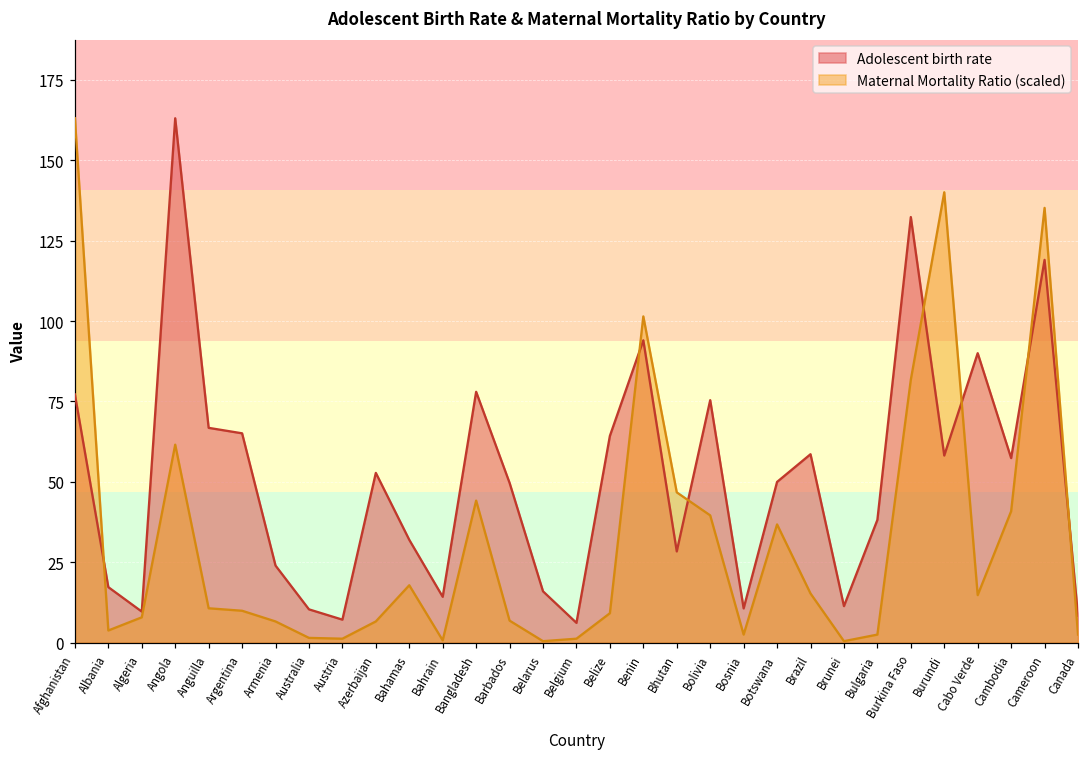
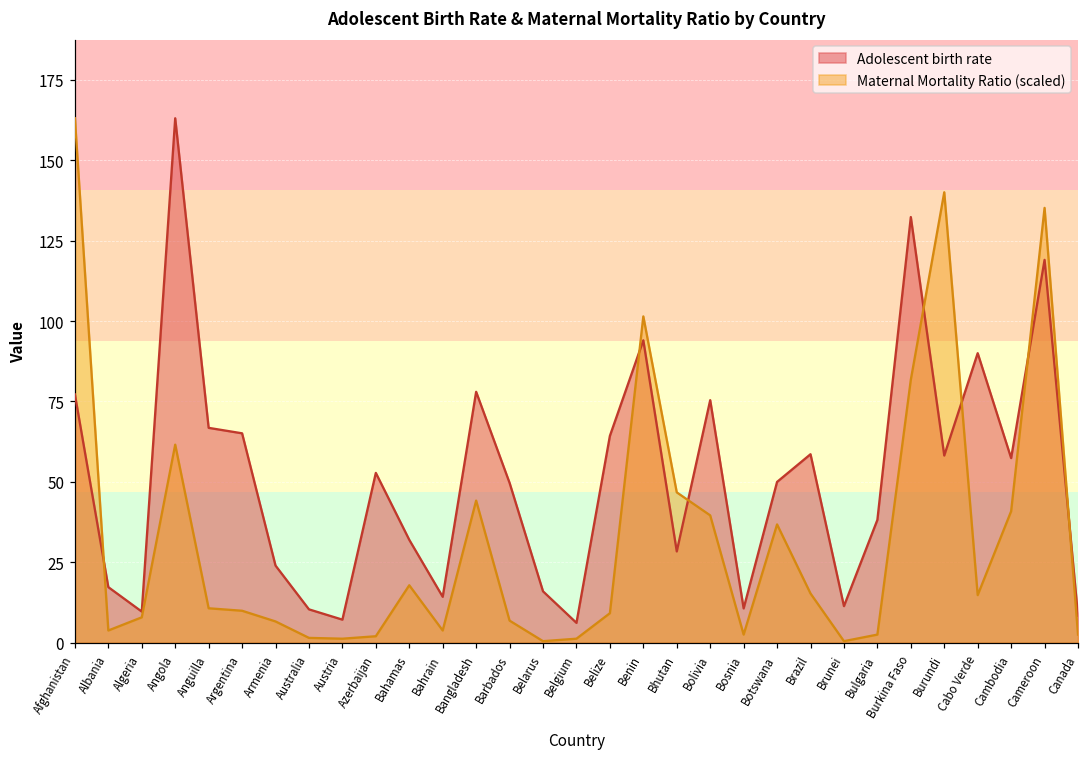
  {
    "Adolescent birth rate": {
      "Afghanistan": 77,
      "Albania": 17,
      "Algeria": 10,
      "Angola": 163,
      "Anguilla": 67,
      "Argentina": 65,
      "Armenia": 24,
      "Australia": 10,
      "Austria": 7,
      "Azerbaijan": 53,
      "Bahamas": 32,
      "Bahrain": 14,
      "Bangladesh": 78,
      "Barbados": 50,
      "Belarus": 16,
      "Belgium": 6,
      "Belize": 64,
      "Benin": 94,
      "Bhutan": 28,
      "Bolivia": 75,
      "Bosnia": 11,
      "Botswana": 50,
      "Brazil": 59,
      "Brunei": 11,
      "Bulgaria": 38,
      "Burkina Faso": 132,
      "Burundi": 58,
      "Cabo Verde": 90,
      "Cambodia": 57,
      "Cameroon": 119,
      "Canada": 8
    },
    "Maternal Mortality Ratio (scaled)": {
      "Afghanistan": 163,
      "Albania": 4,
      "Algeria": 8,
      "Angola": 62,
      "Anguilla": 11,
      "Argentina": 10,
      "Armenia": 7,
      "Australia": 2,
      "Austria": 1,
-     "Azerbaijan": 7,
+     "Azerbaijan": 2,
      "Bahamas": 18,
-     "Bahrain": 1,
+     "Bahrain": 4,
      "Bangladesh": 44,
      "Barbados": 7,
      "Belarus": 1,
      "Belgium": 1,
      "Belize": 9,
      "Benin": 101,
      "Bhutan": 47,
      "Bolivia": 40,
      "Bosnia": 3,
      "Botswana": 37,
      "Brazil": 15,
      "Brunei": 1,
      "Bulgaria": 3,
      "Burkina Faso": 82,
      "Burundi": 140,
      "Cabo Verde": 15,
      "Cambodia": 41,
      "Cameroon": 135,
      "Canada": 3
    }
  }
